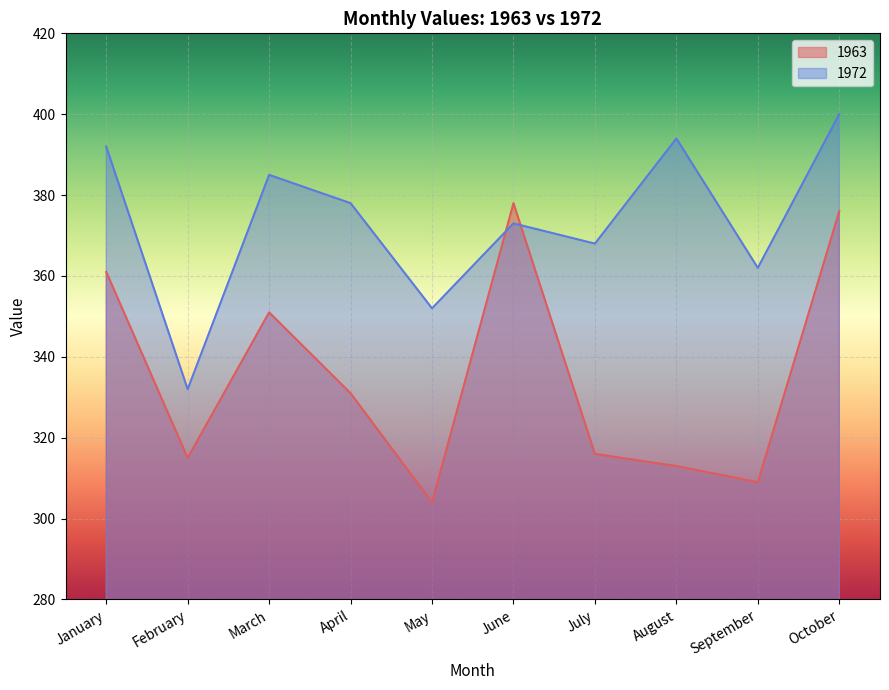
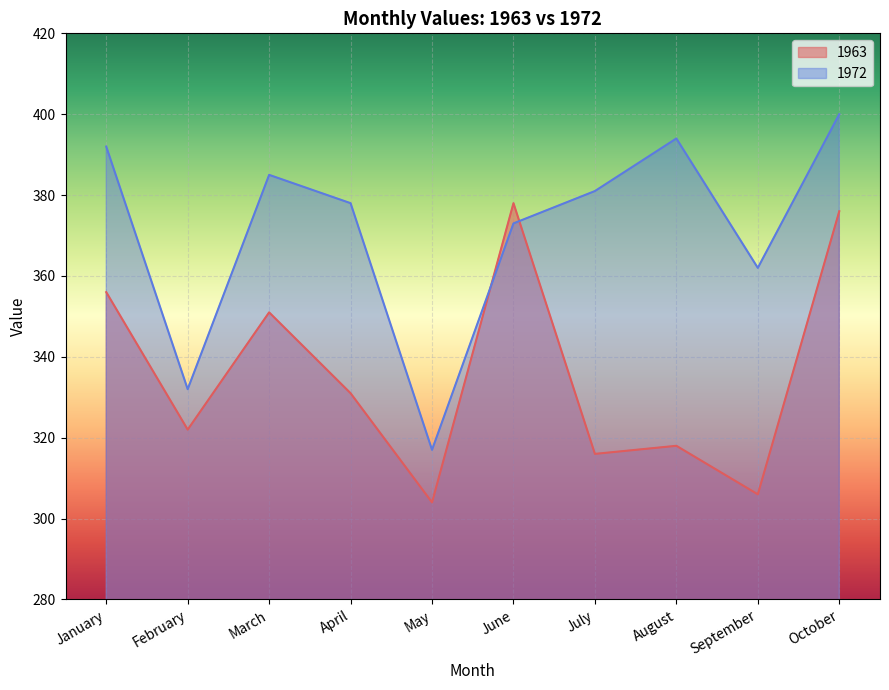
  {
    "1963": {
-     "January": 361,
-     "February": 315,
+     "January": 356,
+     "February": 322,
      "March": 351,
      "April": 331,
      "May": 304,
      "June": 378,
      "July": 316,
-     "August": 313,
-     "September": 309,
+     "August": 318,
+     "September": 306,
      "October": 376
    },
    "1972": {
      "January": 392,
      "February": 332,
      "March": 385,
      "April": 378,
-     "May": 352,
+     "May": 317,
      "June": 373,
-     "July": 368,
+     "July": 381,
      "August": 394,
      "September": 362,
      "October": 400
    }
  }
